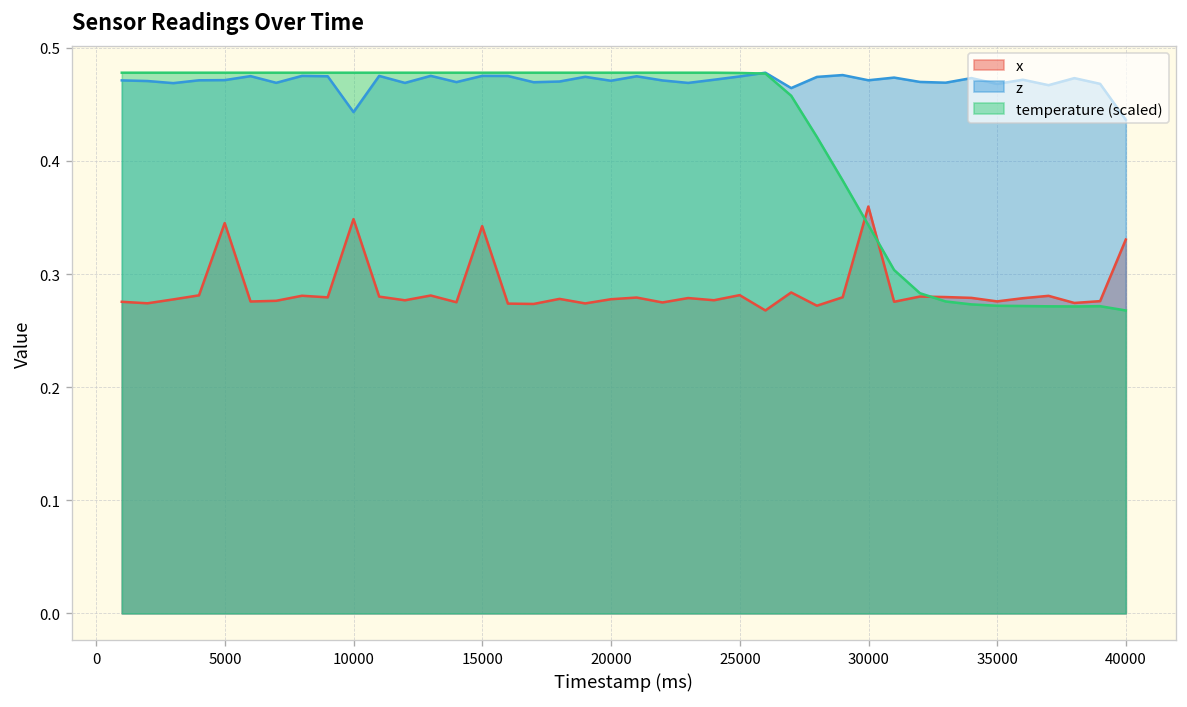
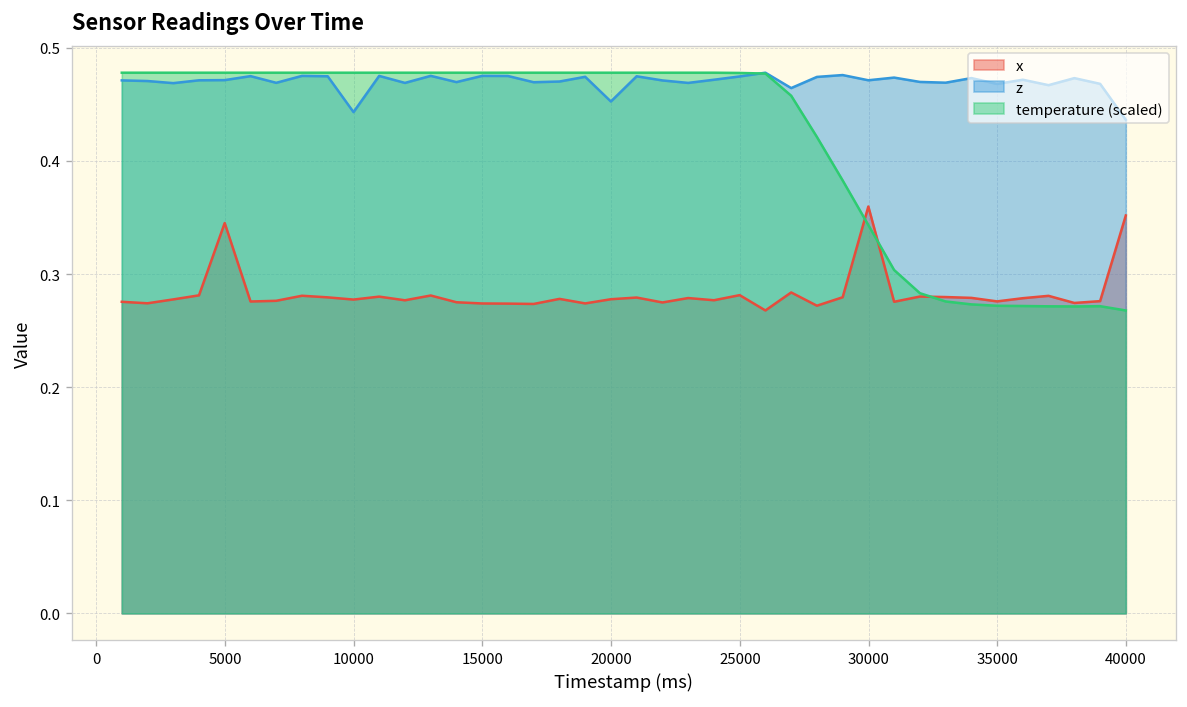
  {
    "x": {
      "5000": 0.35,
-     "10000": 0.35,
-     "15000": 0.34,
+     "10000": 0.28,
+     "15000": 0.27,
      "20000": 0.28,
      "25000": 0.28,
      "30000": 0.36,
      "35000": 0.28,
-     "40000": 0.33
+     "40000": 0.35
    },
    "z": {
      "5000": 0.47,
      "10000": 0.44,
      "15000": 0.48,
-     "20000": 0.47,
+     "20000": 0.45,
      "25000": 0.47,
      "30000": 0.47
    },
    "temperature (scaled)": {
      "5000": 0.48,
      "10000": 0.48,
      "15000": 0.48,
      "20000": 0.48,
      "25000": 0.48,
      "30000": 0.34,
      "35000": 0.27,
      "40000": 0.27
    }
  }
